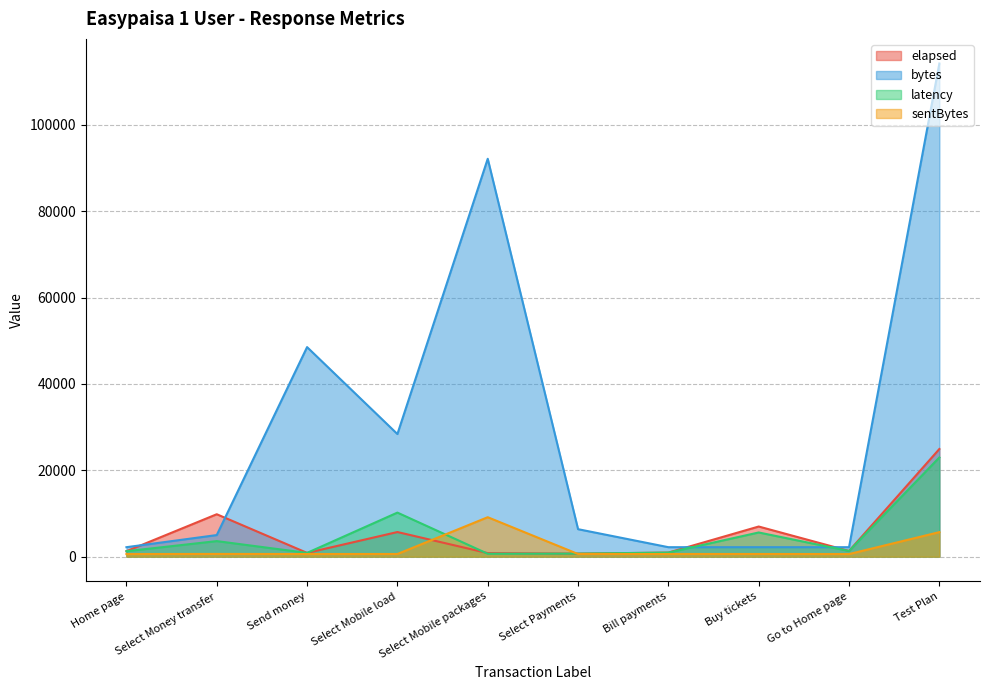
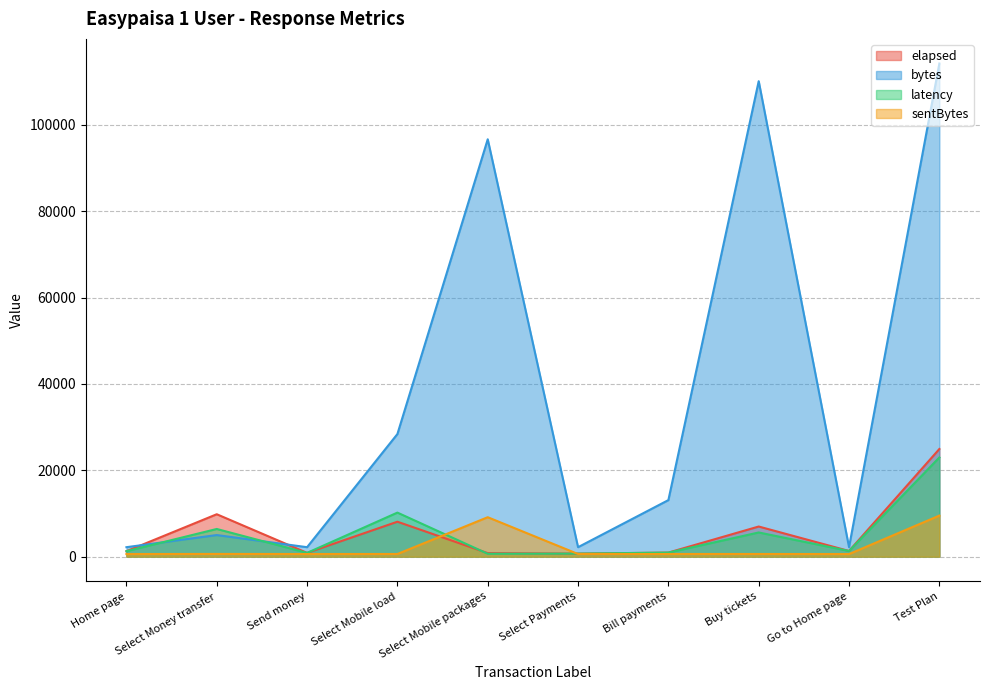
  {
    "elapsed": {
      "Select Money transfer": 10000,
-     "Select Mobile load": 6000,
+     "Select Mobile load": 8000,
      "Buy tickets": 7000,
      "Test Plan": 25000
    },
    "bytes": {
      "Home page": 2000,
      "Select Money transfer": 5000,
-     "Send money": 49000,
+     "Send money": 2000,
      "Select Mobile load": 28000,
-     "Select Mobile packages": 92000,
-     "Select Payments": 6000,
-     "Bill payments": 2000,
-     "Buy tickets": 2000,
+     "Select Mobile packages": 97000,
+     "Select Payments": 2000,
+     "Bill payments": 13000,
+     "Buy tickets": 110000,
      "Go to Home page": 2000
    },
    "latency": {
-     "Select Money transfer": 4000,
+     "Select Money transfer": 6000,
      "Select Mobile load": 10000,
      "Buy tickets": 6000,
      "Test Plan": 23000
    },
    "sentBytes": {
      "Home page": 1000,
      "Select Money transfer": 1000,
      "Select Mobile load": 1000,
      "Select Mobile packages": 9000,
      "Buy tickets": 1000,
      "Go to Home page": 1000,
-     "Test Plan": 6000
+     "Test Plan": 10000
    }
  }
